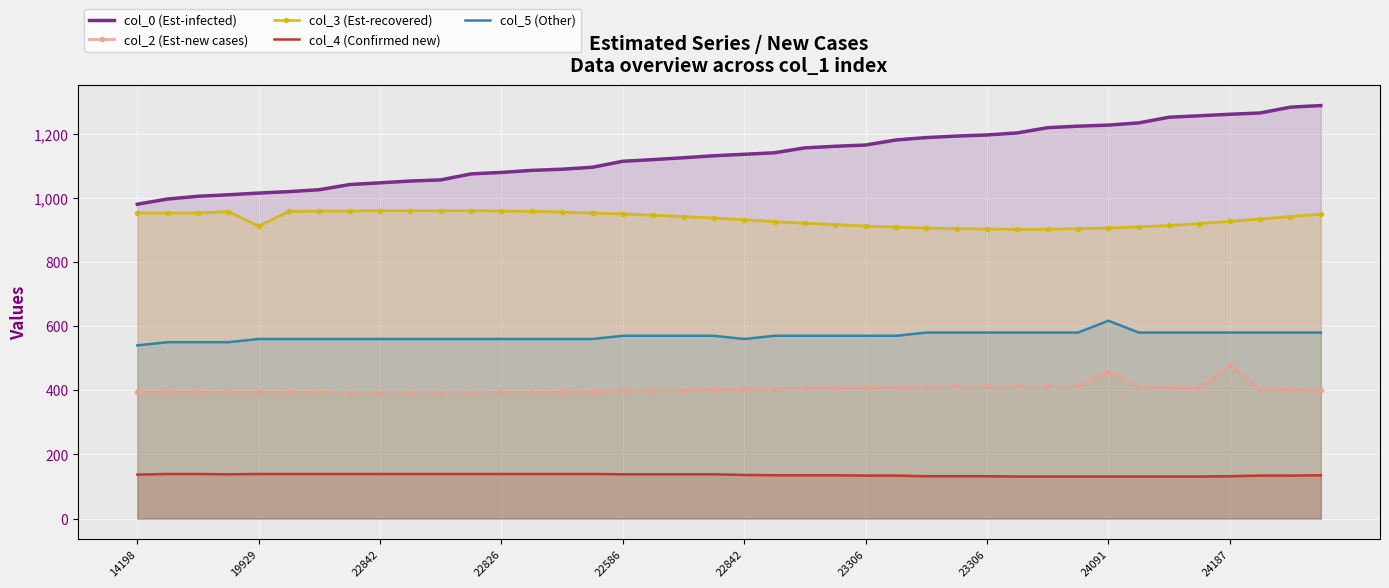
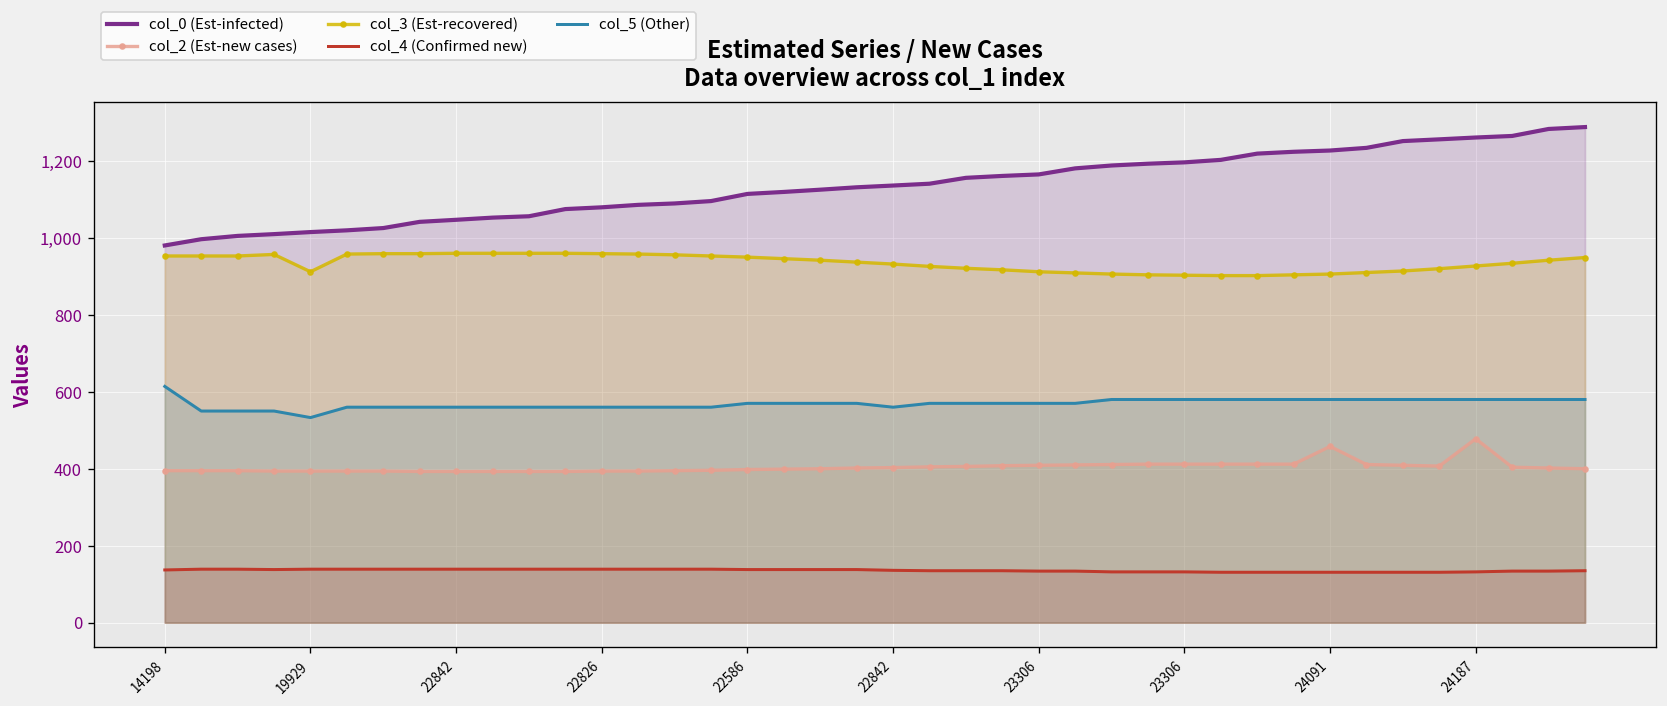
  {
    "col_0 (Est-infected)": {
      "14198": "980",
      "19929": "1,020",
      "22826": "1,080",
      "22586": "1,110",
      "24091": "1,230",
      "24187": "1,260"
    },
    "col_2 (Est-new cases)": {
      "14198": "400",
      "19929": "390",
      "22826": "390",
      "22586": "400",
      "24091": "460",
      "24187": "480"
    },
    "col_3 (Est-recovered)": {
      "14198": "950",
      "19929": "910",
      "22826": "960",
      "22586": "950",
      "24091": "910",
      "24187": "930"
    },
    "col_4 (Confirmed new)": {
      "14198": "140",
      "19929": "140",
      "22826": "140",
      "22586": "140",
      "24091": "130",
      "24187": "130"
    },
    "col_5 (Other)": {
-     "14198": "540",
-     "19929": "560",
+     "14198": "610",
+     "19929": "530",
      "22826": "560",
      "22586": "570",
-     "24091": "620",
+     "24091": "580",
      "24187": "580"
    }
  }
